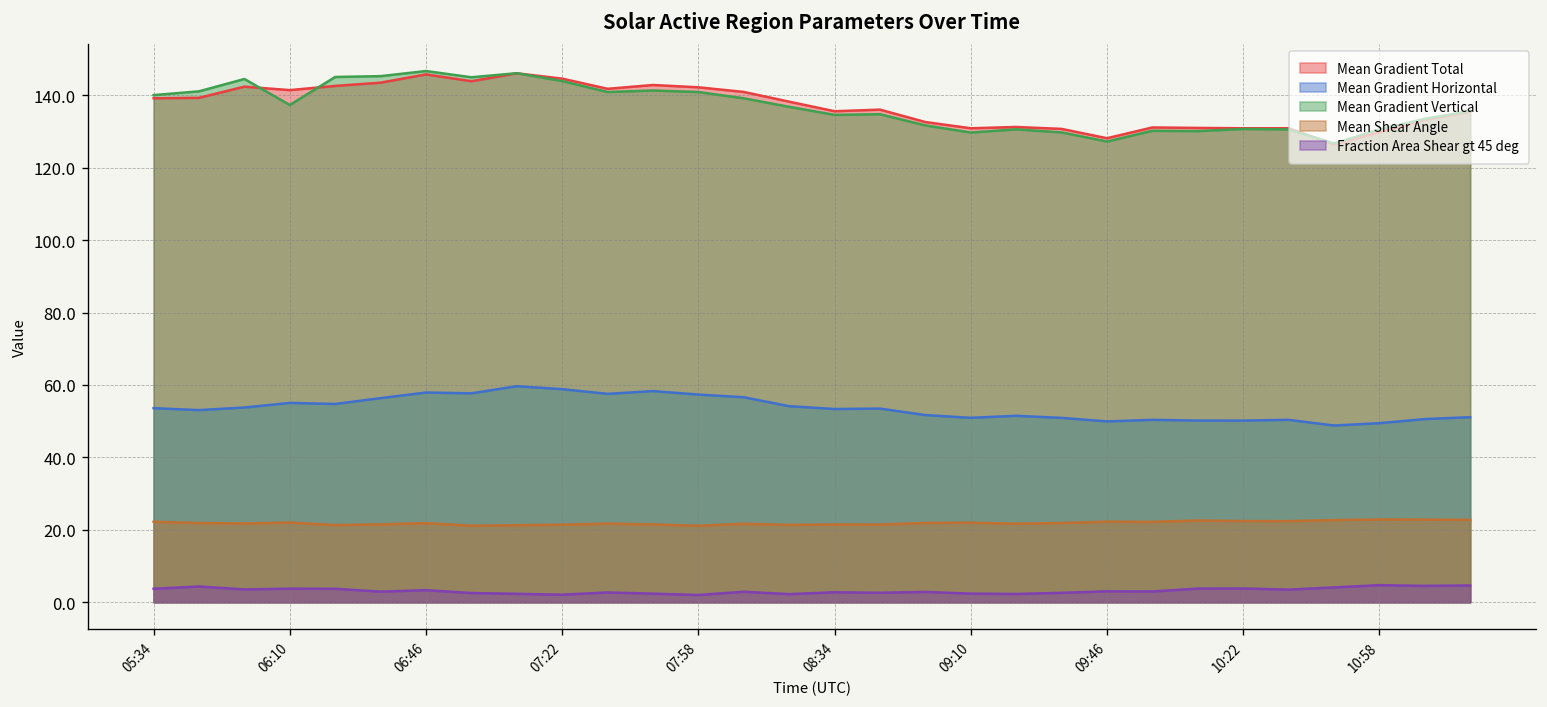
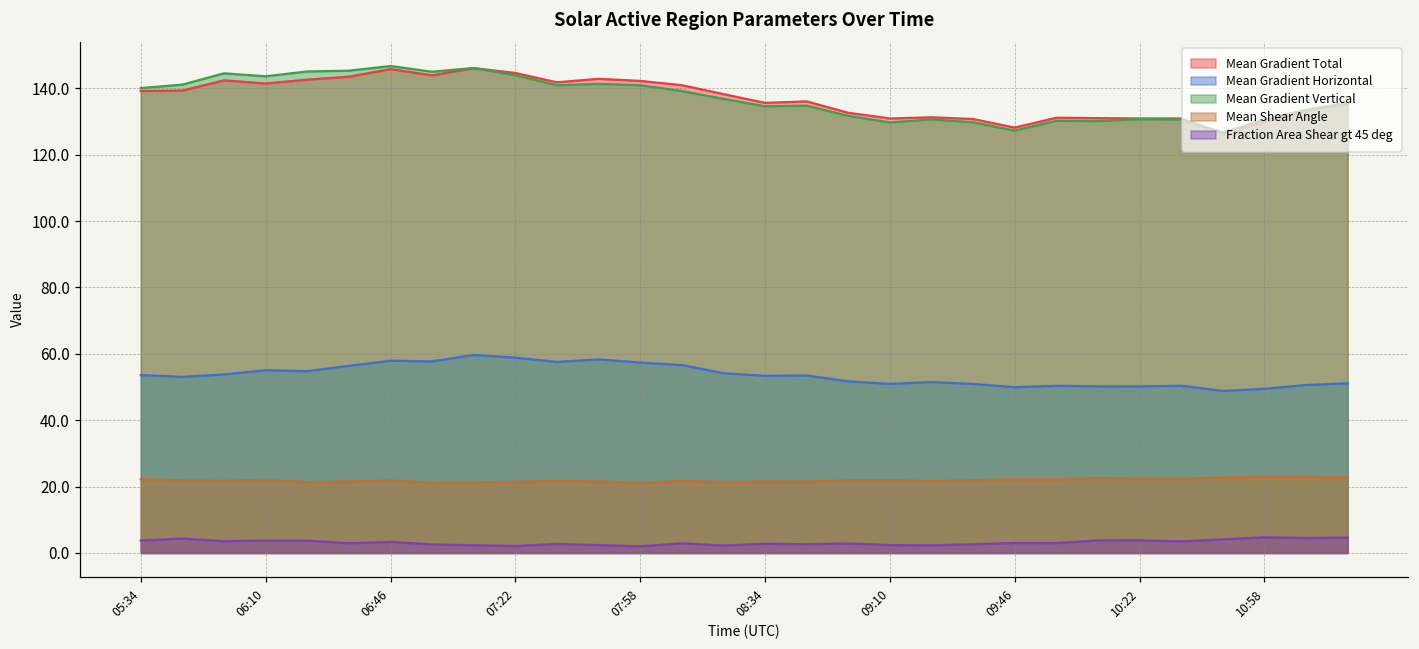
  {
    "Mean Gradient Vertical": {
      "05:34": 140,
-     "06:10": 137,
+     "06:10": 144,
      "06:46": 147,
      "07:58": 141,
      "08:34": 135,
      "09:10": 130,
      "09:46": 127
    }
  }
